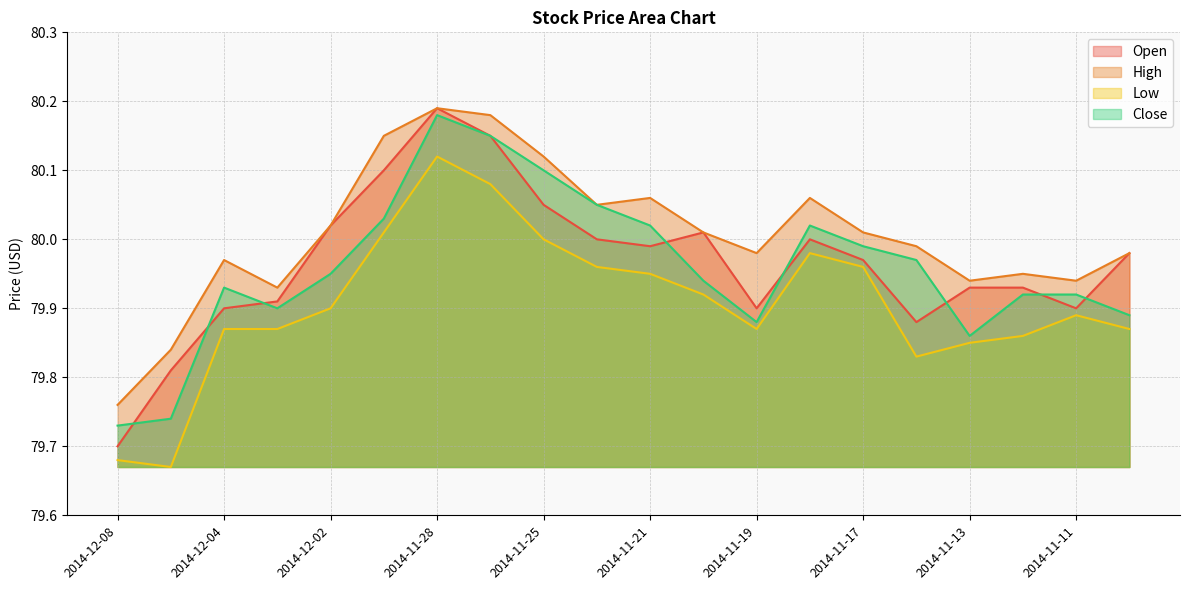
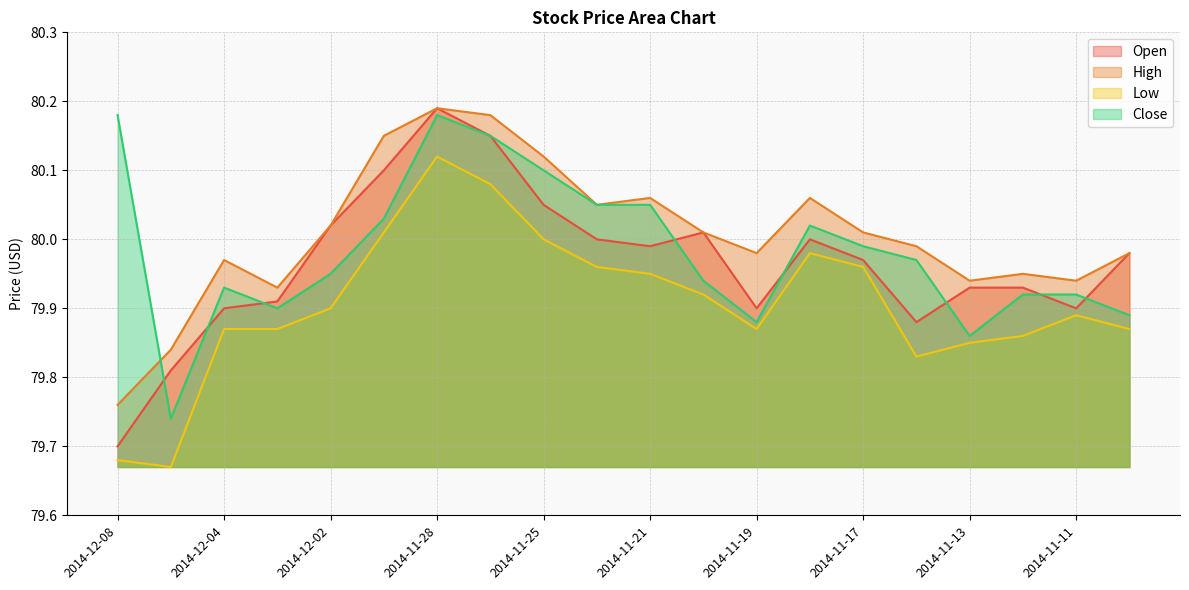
  {
    "Close": {
-     "2014-12-08": 79.73,
+     "2014-12-08": 80.18,
      "2014-12-04": 79.93,
      "2014-12-02": 79.95,
      "2014-11-28": 80.18,
      "2014-11-25": 80.10,
-     "2014-11-21": 80.02,
+     "2014-11-21": 80.05,
      "2014-11-19": 79.88,
      "2014-11-17": 79.99,
      "2014-11-13": 79.86,
      "2014-11-11": 79.92
    }
  }
